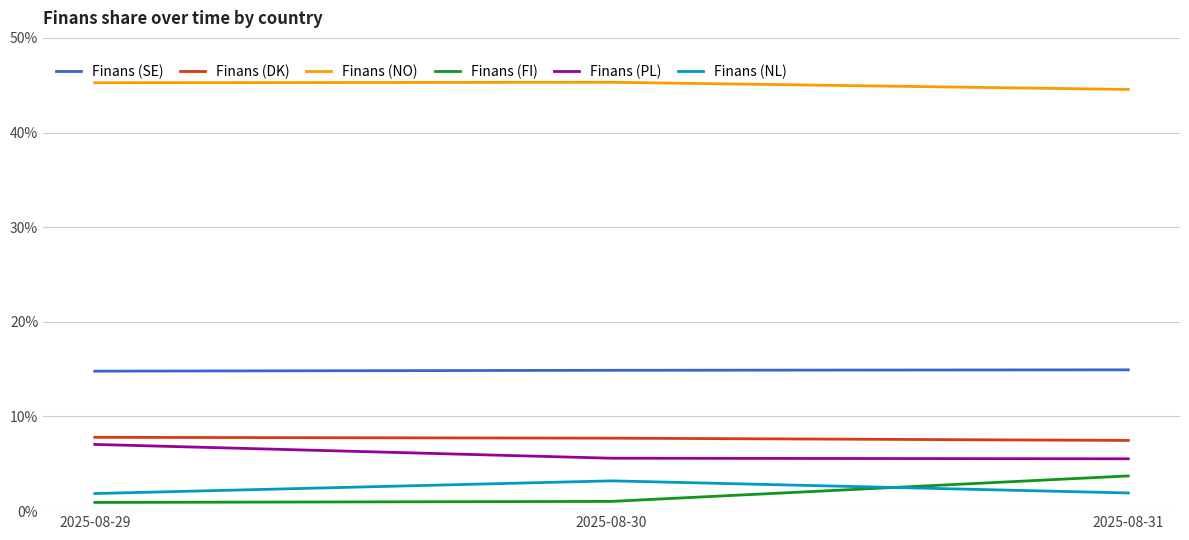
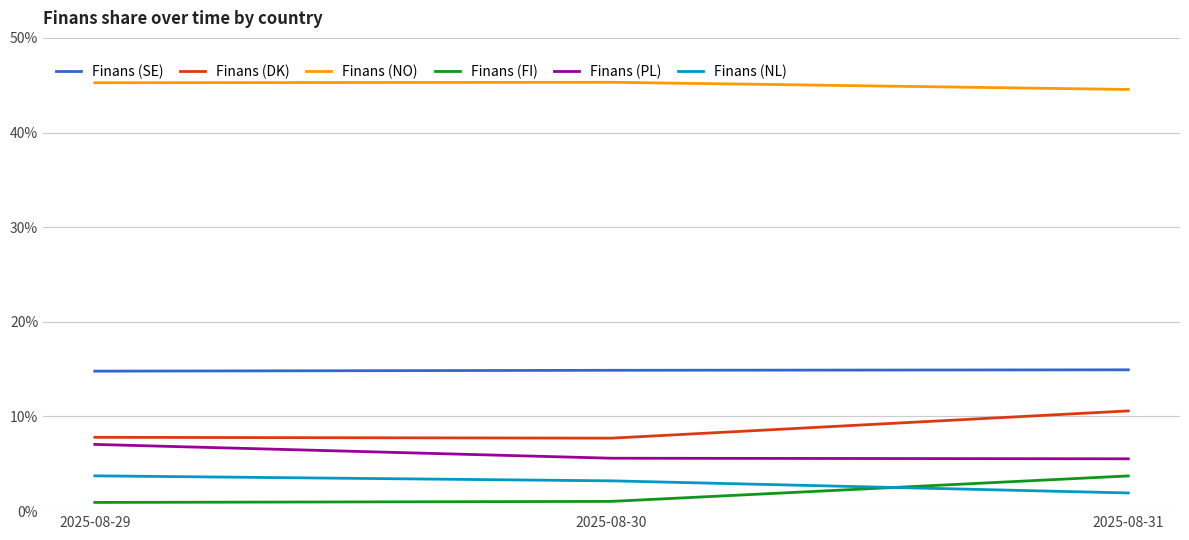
  {
    "Finans (SE)": {
      "2025-08-29": "15%",
      "2025-08-30": "15%",
      "2025-08-31": "15%"
    },
    "Finans (DK)": {
      "2025-08-29": "8%",
      "2025-08-30": "8%",
-     "2025-08-31": "7%"
+     "2025-08-31": "11%"
    },
    "Finans (NO)": {
      "2025-08-29": "45%",
      "2025-08-30": "45%",
      "2025-08-31": "45%"
    },
    "Finans (FI)": {
      "2025-08-29": "1%",
      "2025-08-30": "1%",
      "2025-08-31": "4%"
    },
    "Finans (PL)": {
      "2025-08-29": "7%",
      "2025-08-30": "6%",
      "2025-08-31": "6%"
    },
    "Finans (NL)": {
-     "2025-08-29": "2%",
+     "2025-08-29": "4%",
      "2025-08-30": "3%",
      "2025-08-31": "2%"
    }
  }
